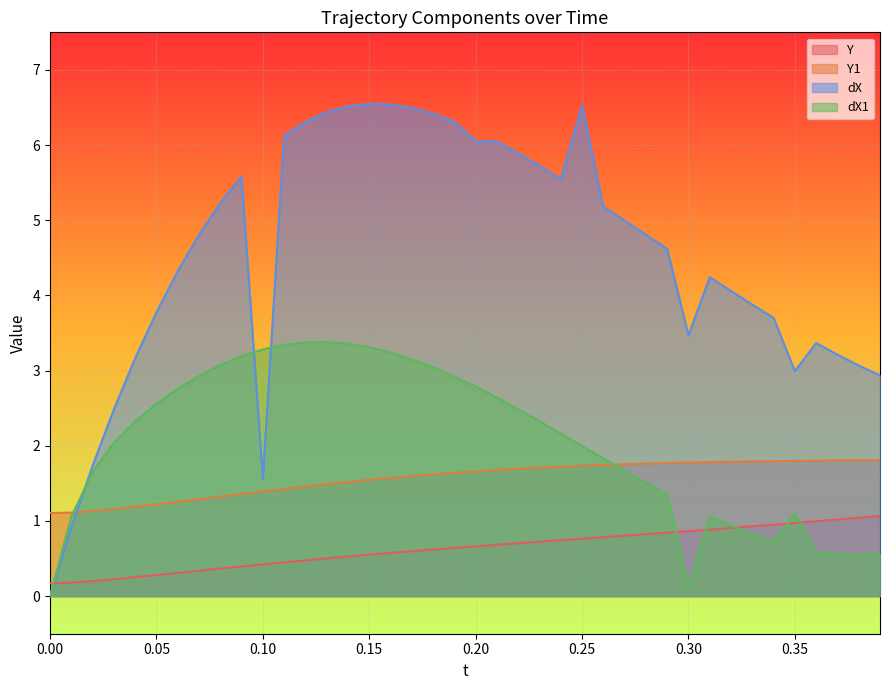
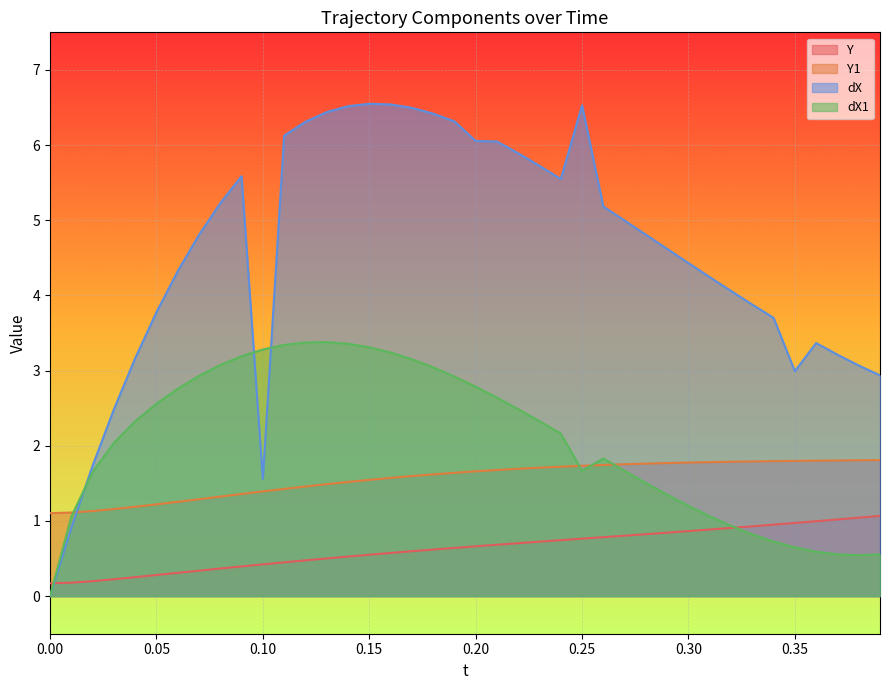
  {
    "dX": {
      "0.05": 3.8,
      "0.10": 1.6,
      "0.15": 6.5,
      "0.20": 6.1,
      "0.25": 6.5,
-     "0.30": 3.5,
+     "0.30": 4.4,
      "0.35": 3.0
    },
    "dX1": {
      "0.05": 2.6,
      "0.10": 3.3,
      "0.15": 3.3,
      "0.20": 2.8,
-     "0.25": 2.0,
-     "0.30": 0.1,
-     "0.35": 1.1
+     "0.25": 1.7,
+     "0.30": 1.2,
+     "0.35": 0.6
    }
  }
